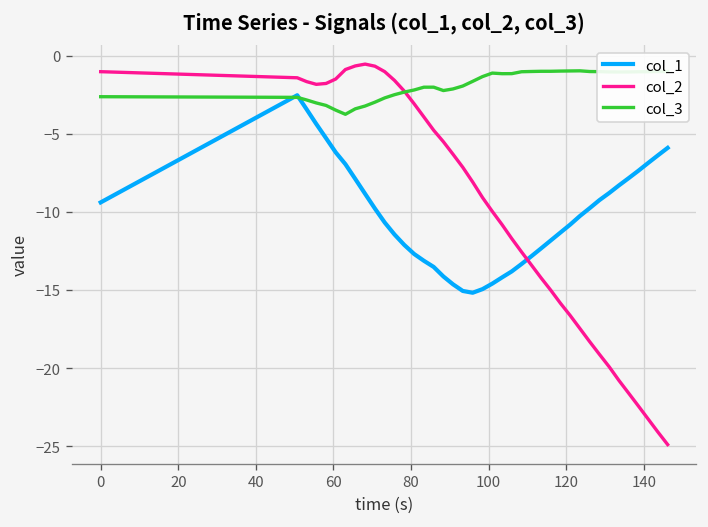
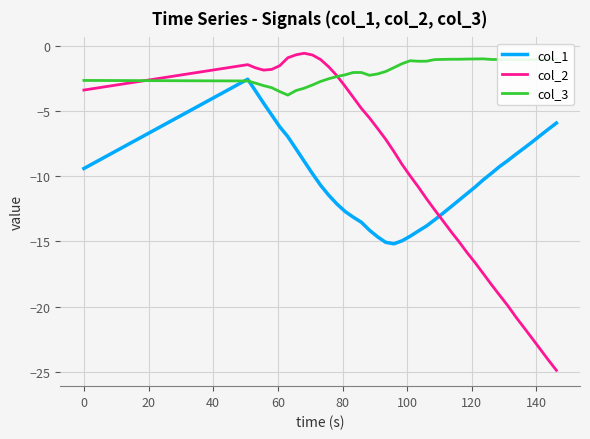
  {
    "col_1": {
      "0": -9.4
    },
    "col_2": {
-     "0": -1.0
+     "0": -3.4
    },
    "col_3": {
      "0": -2.6
    }
  }
